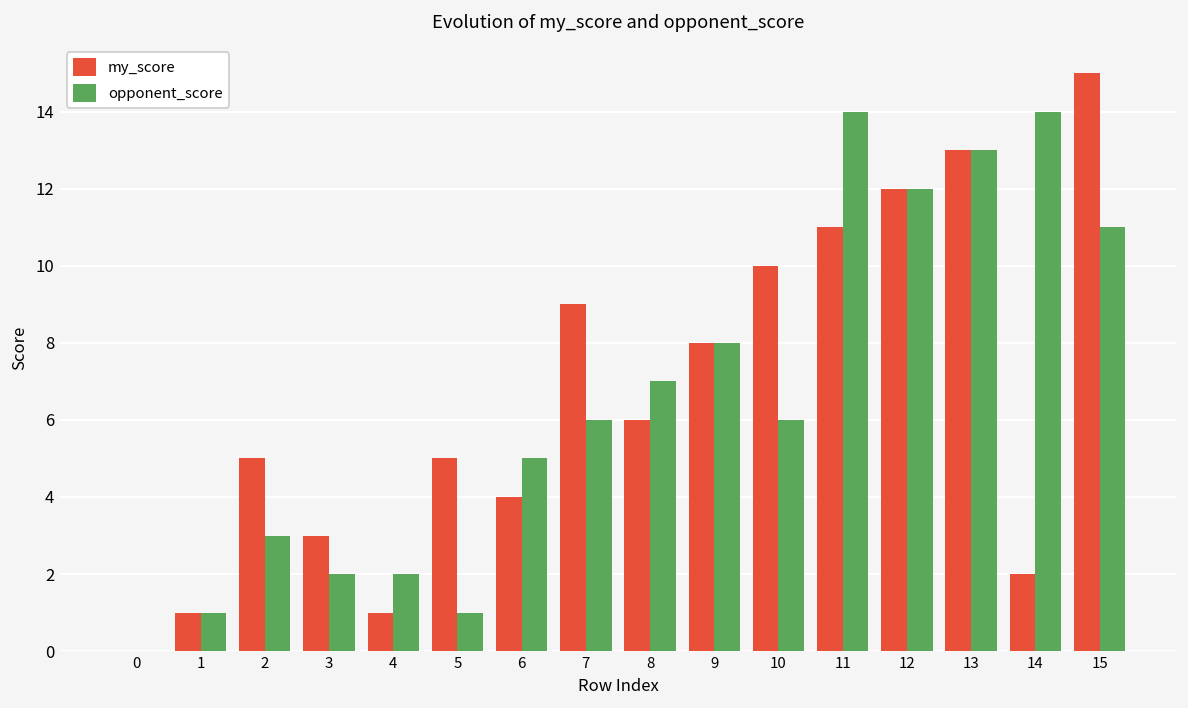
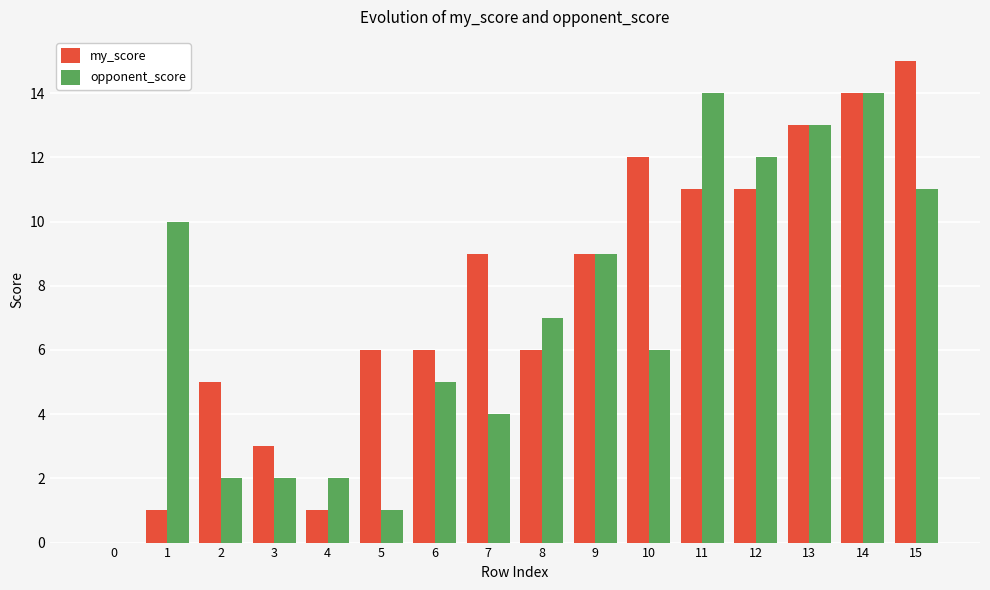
  {
    "my_score": {
      "0": 0,
      "1": 1,
      "2": 5,
      "3": 3,
      "4": 1,
-     "5": 5,
-     "6": 4,
+     "5": 6,
+     "6": 6,
      "7": 9,
      "8": 6,
-     "9": 8,
-     "10": 10,
+     "9": 9,
+     "10": 12,
      "11": 11,
-     "12": 12,
+     "12": 11,
      "13": 13,
-     "14": 2,
+     "14": 14,
      "15": 15
    },
    "opponent_score": {
      "0": 0,
-     "1": 1,
-     "2": 3,
+     "1": 10,
+     "2": 2,
      "3": 2,
      "4": 2,
      "5": 1,
      "6": 5,
-     "7": 6,
+     "7": 4,
      "8": 7,
-     "9": 8,
+     "9": 9,
      "10": 6,
      "11": 14,
      "12": 12,
      "13": 13,
      "14": 14,
      "15": 11
    }
  }
